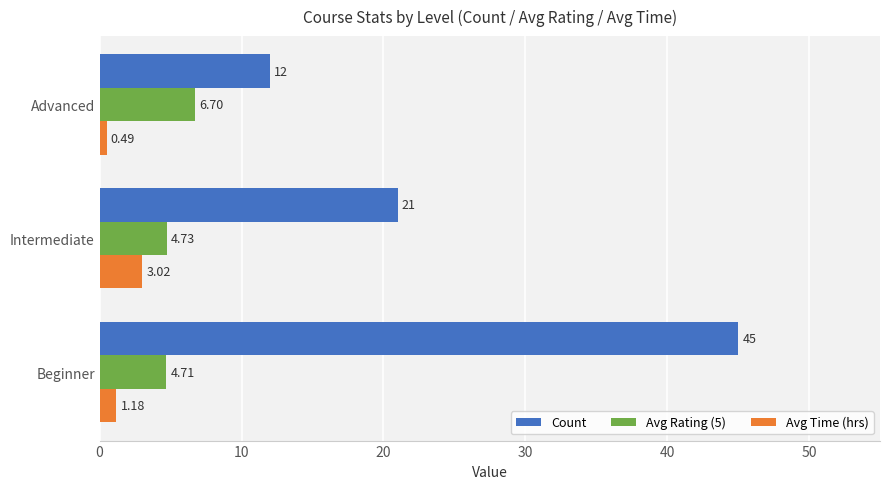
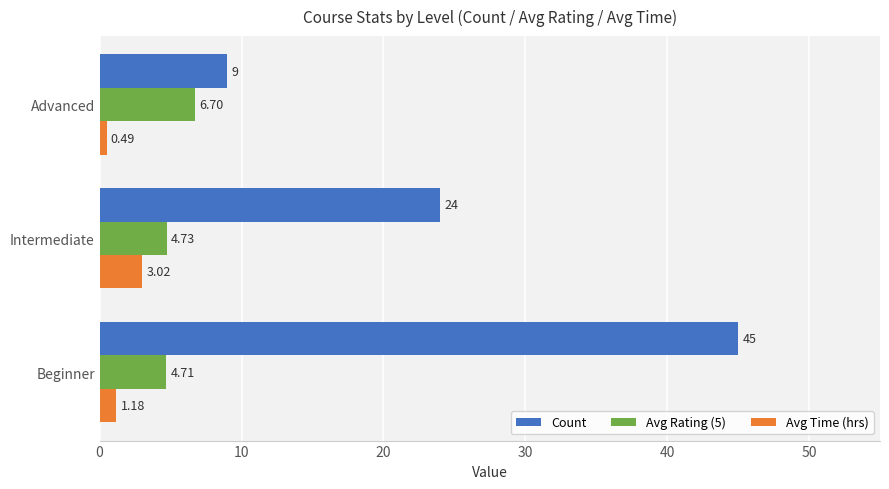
  {
    "Count": {
-     "Advanced": 12,
-     "Intermediate": 21,
+     "Advanced": 9,
+     "Intermediate": 24,
      "Beginner": 45
    },
    "Avg Rating (5)": {
      "Advanced": 6.70,
      "Intermediate": 4.73,
      "Beginner": 4.71
    },
    "Avg Time (hrs)": {
      "Advanced": 0.49,
      "Intermediate": 3.02,
      "Beginner": 1.18
    }
  }
